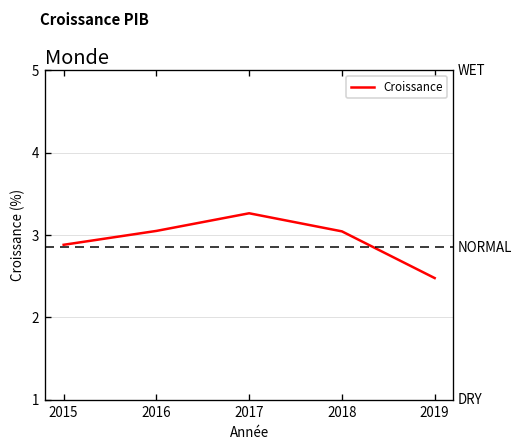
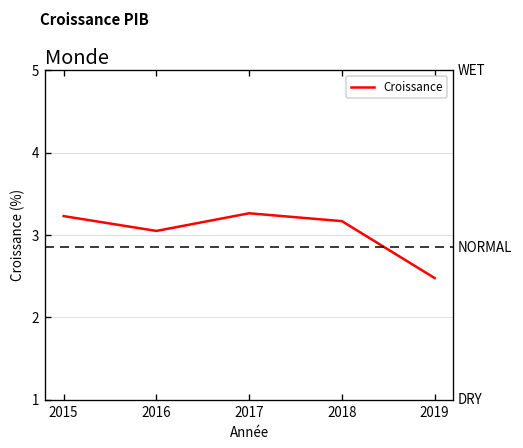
  {
-   "2015": 2.9,
+   "2015": 3.2,
    "2016": 3.0,
    "2017": 3.3,
-   "2018": 3.0,
+   "2018": 3.2,
    "2019": 2.5
  }
